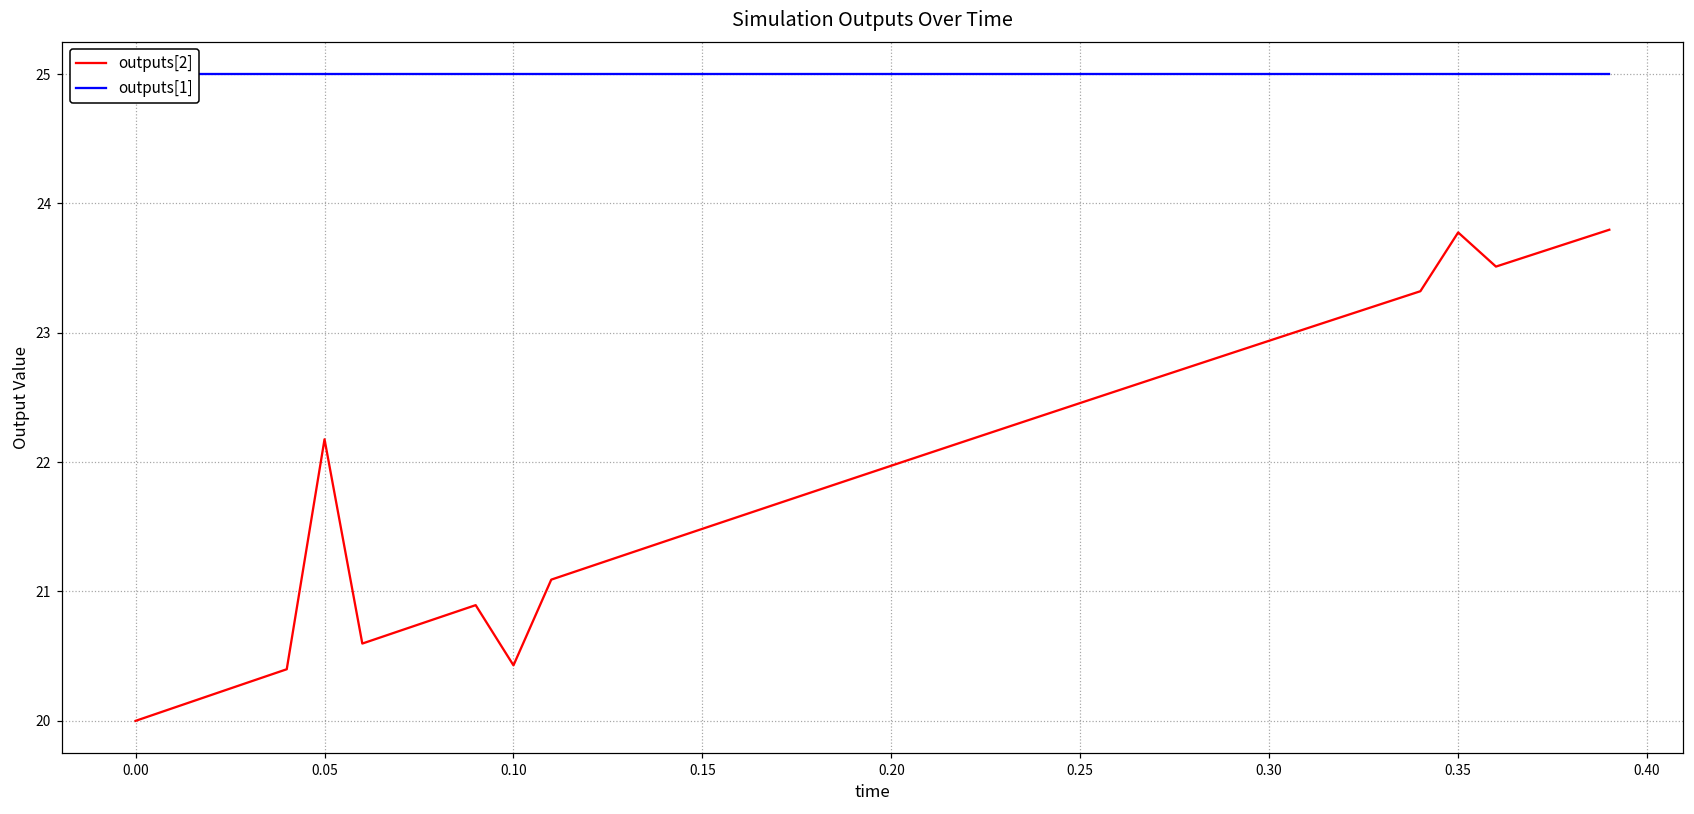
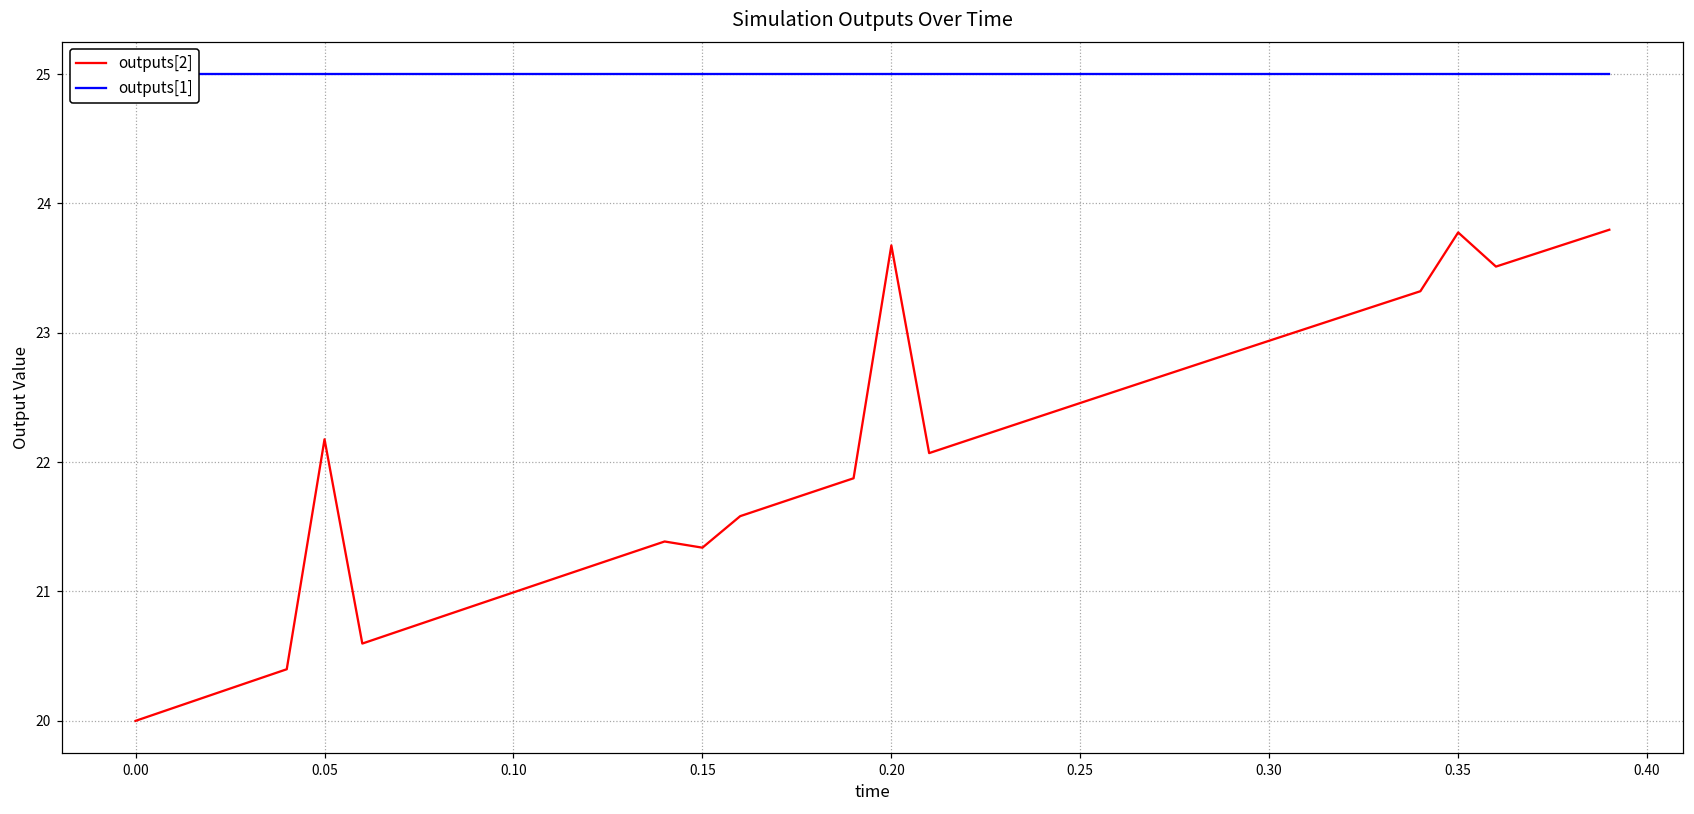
  {
    "outputs[2]": {
      "0.00": 20.00,
      "0.05": 22.18,
-     "0.10": 20.43,
-     "0.15": 21.48,
-     "0.20": 21.97,
+     "0.10": 20.99,
+     "0.15": 21.34,
+     "0.20": 23.67,
      "0.25": 22.46,
      "0.30": 22.94,
      "0.35": 23.78
    },
    "outputs[1]": {
      "0.05": 25.00,
      "0.10": 25.00,
      "0.15": 25.00,
      "0.20": 25.00,
      "0.25": 25.00,
      "0.30": 25.00,
      "0.35": 25.00
    }
  }
